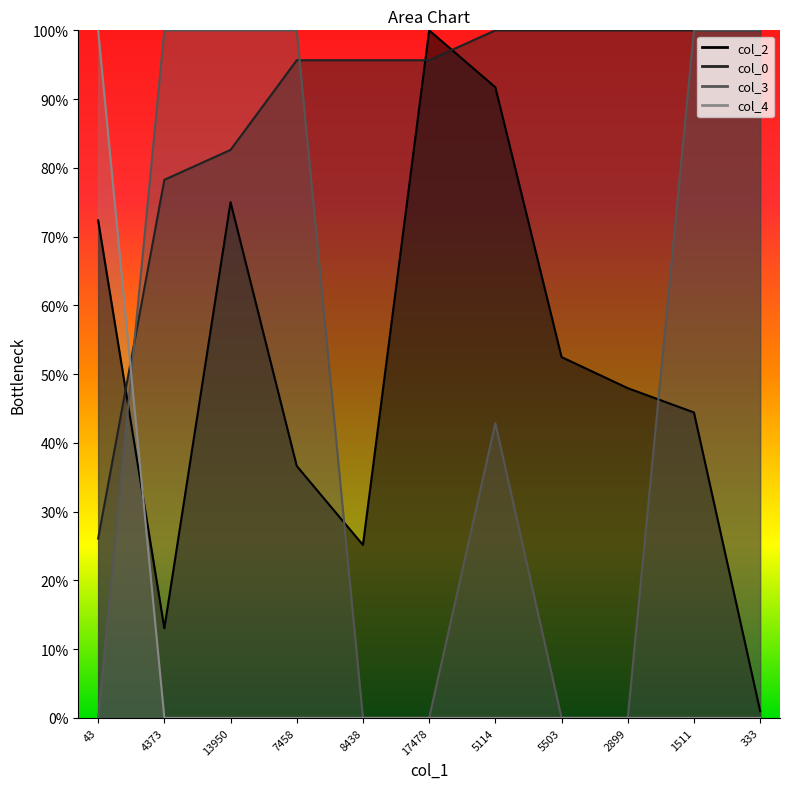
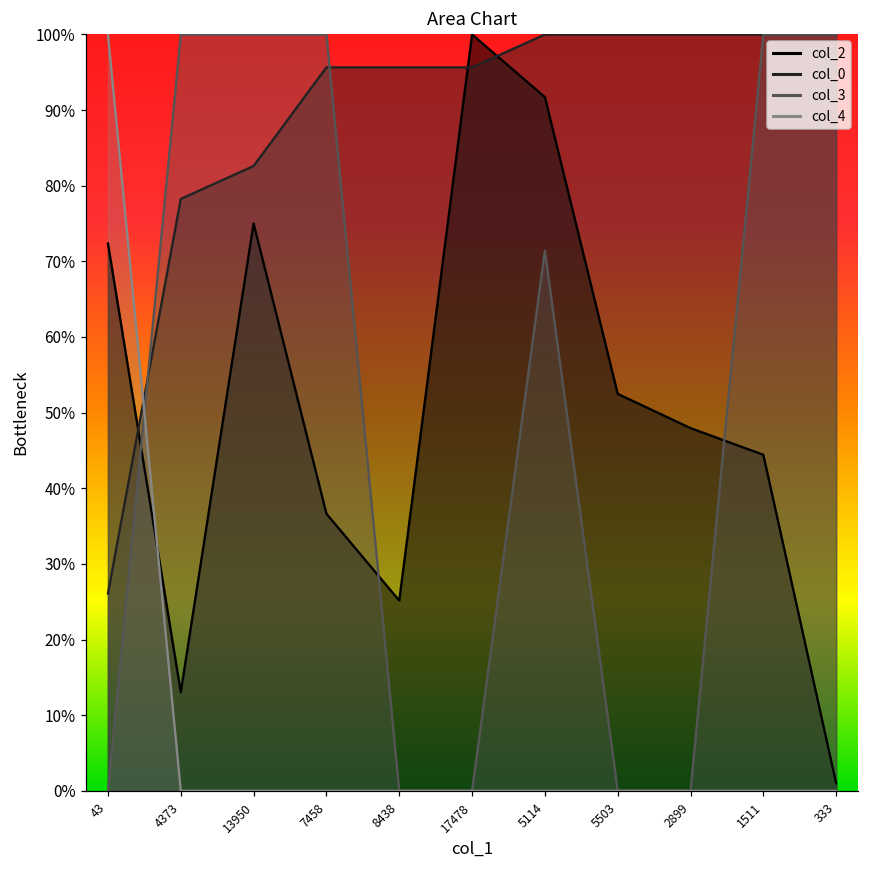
  {
    "col_3": {
      "43": "0%",
      "4373": "100%",
      "13950": "100%",
      "7458": "100%",
-     "5114": "43%"
+     "5114": "71%"
    },
    "col_4": {
      "43": "100%",
      "4373": "0%",
      "13950": "0%",
      "7458": "0%",
      "5114": "0%",
      "1511": "0%",
      "333": "0%"
    }
  }
